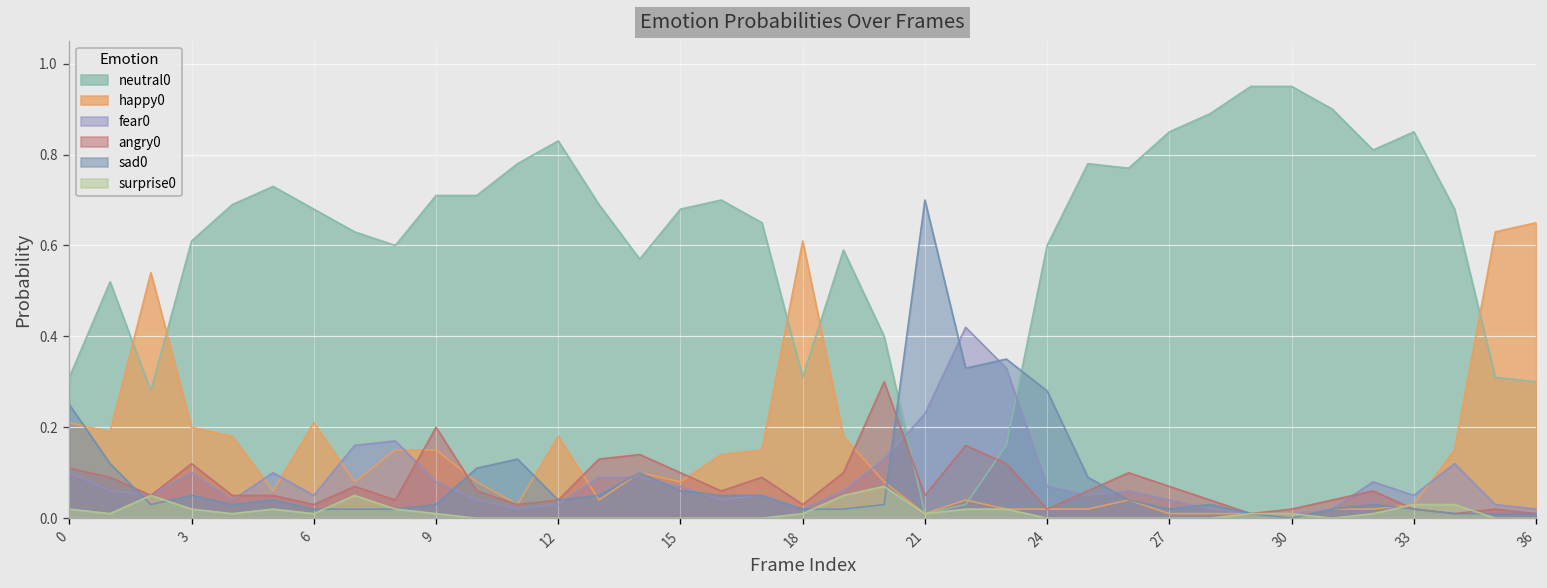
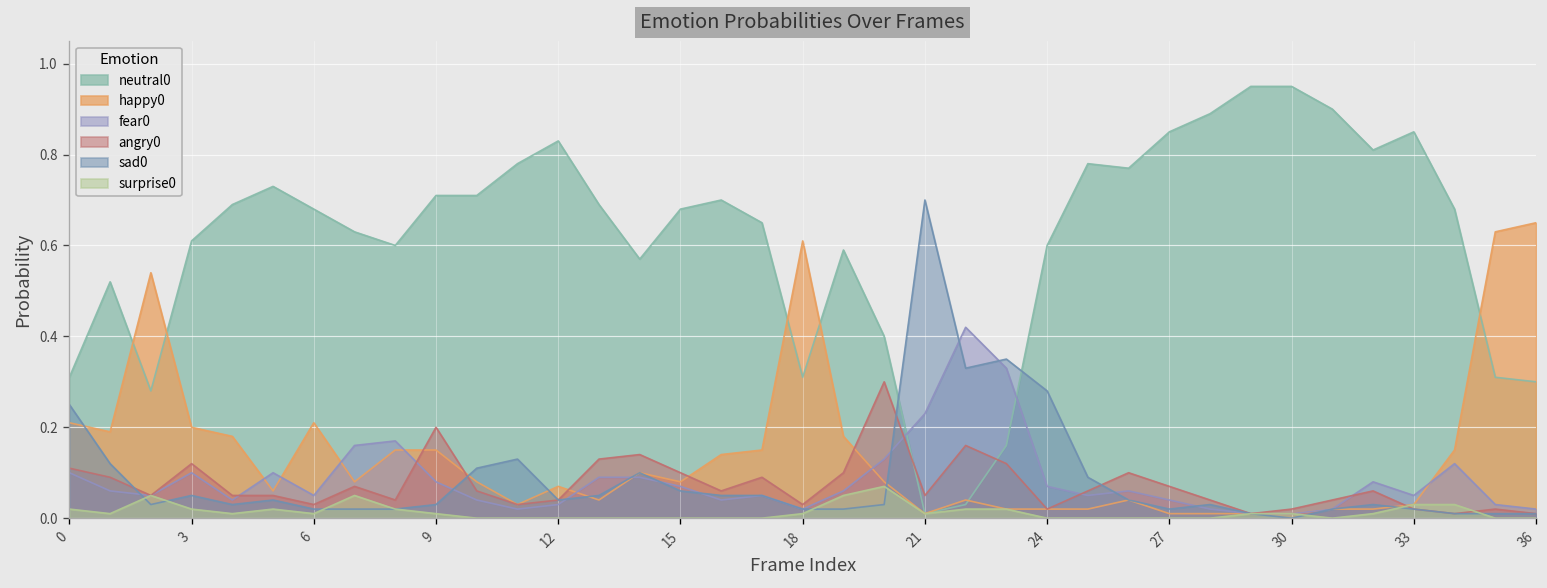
  {
    "happy0": {
      "0": 0.21,
      "3": 0.20,
      "6": 0.21,
      "9": 0.15,
-     "12": 0.18,
+     "12": 0.07,
      "15": 0.08,
      "18": 0.61,
      "27": 0.01,
      "36": 0.65
    },
    "angry0": {
      "0": 0.11,
      "3": 0.12,
      "6": 0.03,
      "9": 0.20,
      "15": 0.10,
      "18": 0.03,
      "21": 0.05,
      "27": 0.07,
      "30": 0.02
    }
  }
